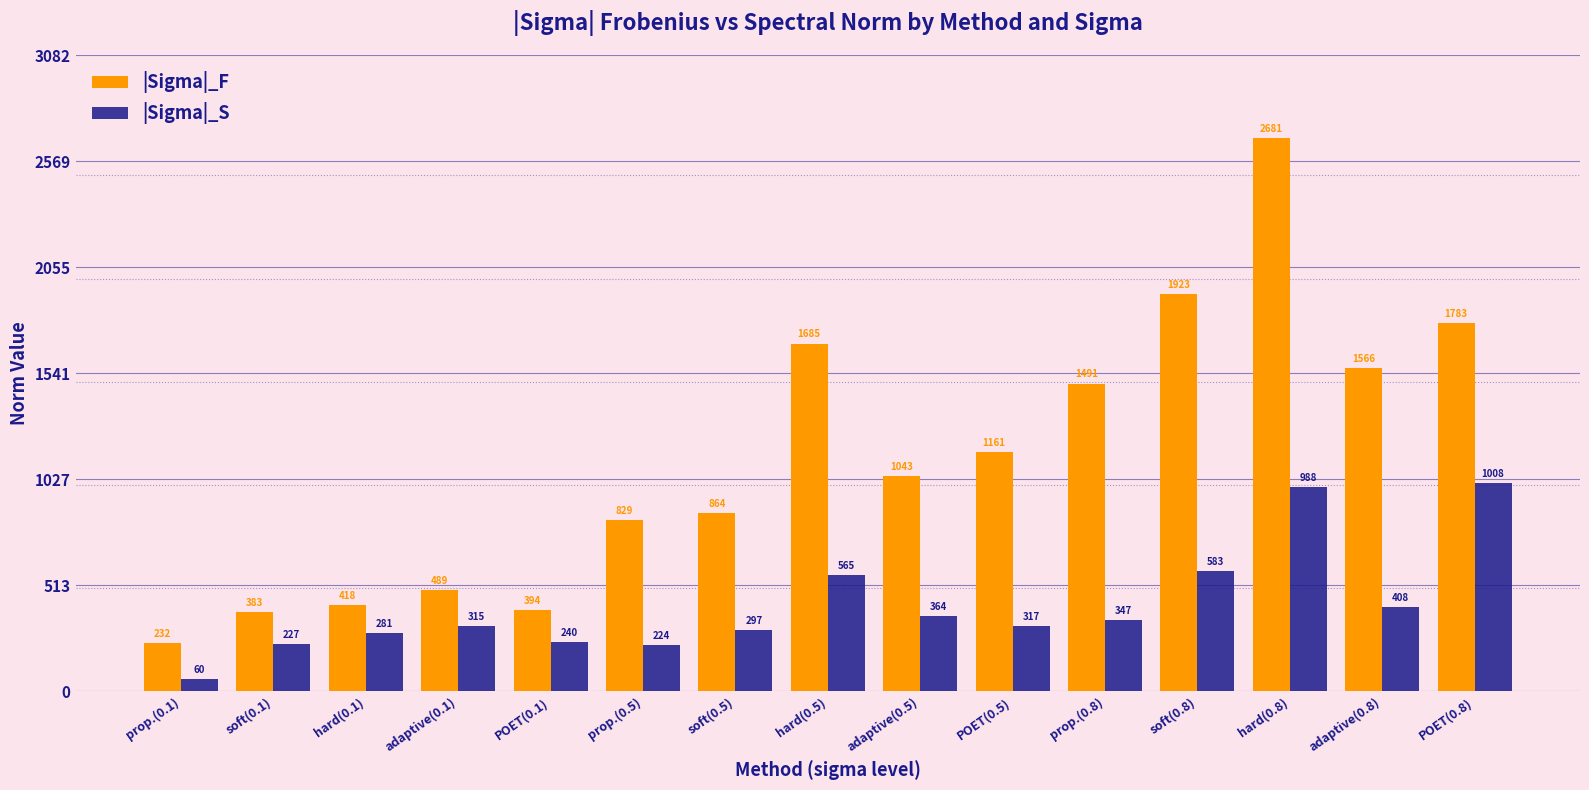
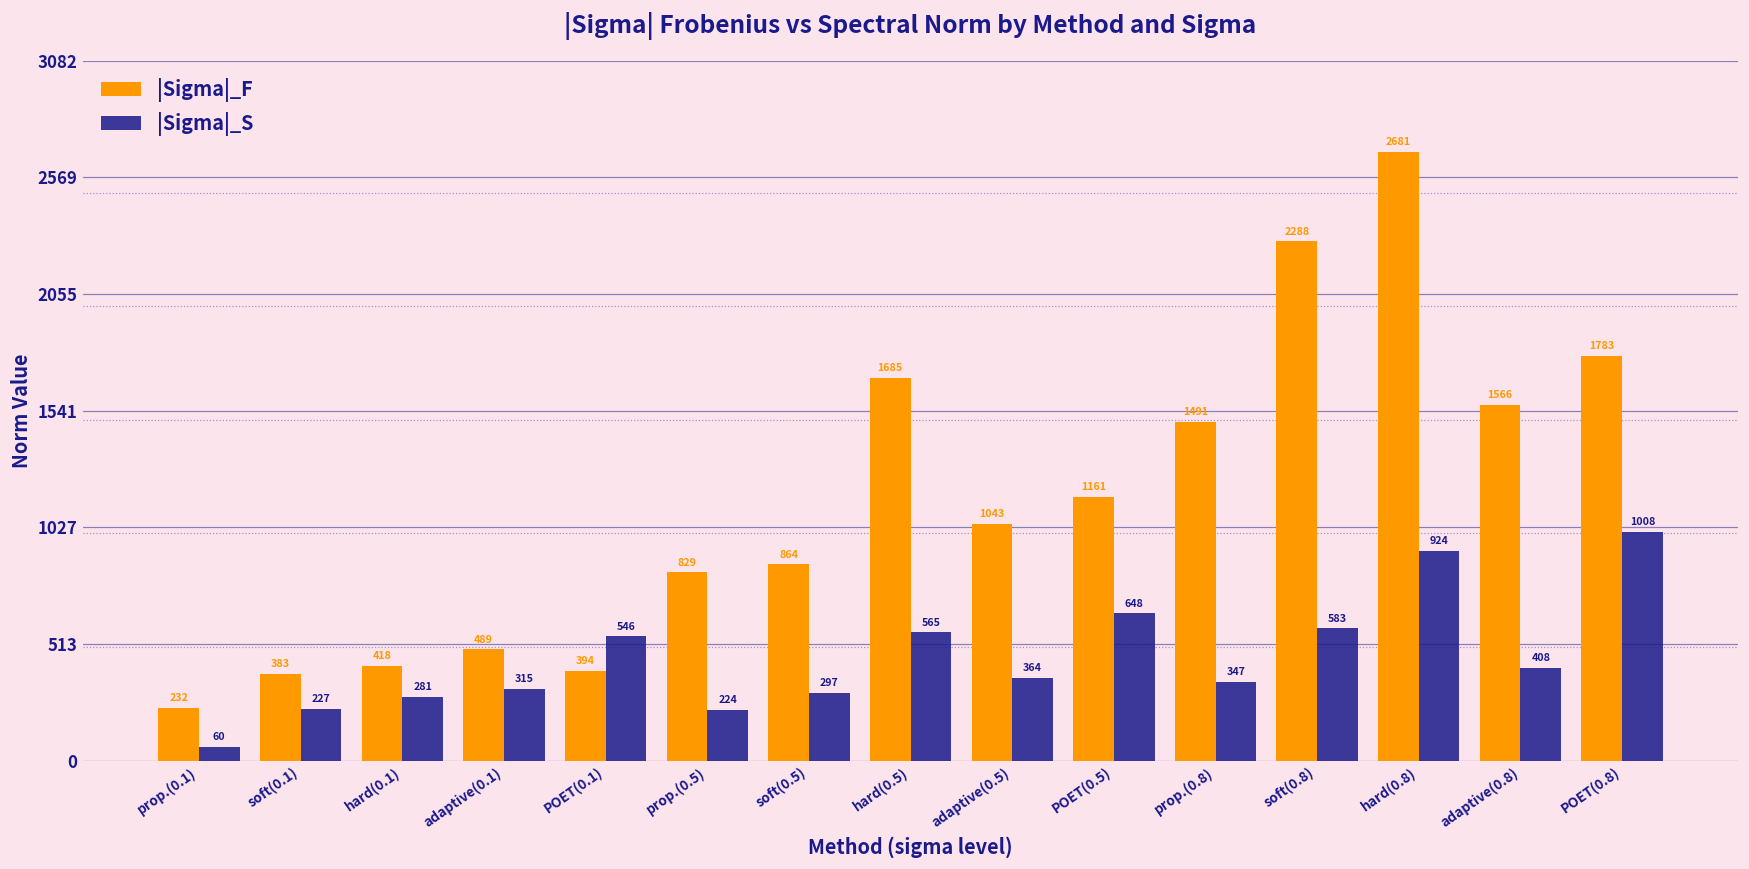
  {
    "|Sigma|_F": {
      "prop.(0.1)": 232,
      "soft(0.1)": 383,
      "hard(0.1)": 418,
      "adaptive(0.1)": 489,
      "POET(0.1)": 394,
      "prop.(0.5)": 829,
      "soft(0.5)": 864,
      "hard(0.5)": 1685,
      "adaptive(0.5)": 1043,
      "POET(0.5)": 1161,
      "prop.(0.8)": 1491,
-     "soft(0.8)": 1923,
+     "soft(0.8)": 2288,
      "hard(0.8)": 2681,
      "adaptive(0.8)": 1566,
      "POET(0.8)": 1783
    },
    "|Sigma|_S": {
      "prop.(0.1)": 60,
      "soft(0.1)": 227,
      "hard(0.1)": 281,
      "adaptive(0.1)": 315,
-     "POET(0.1)": 240,
+     "POET(0.1)": 546,
      "prop.(0.5)": 224,
      "soft(0.5)": 297,
      "hard(0.5)": 565,
      "adaptive(0.5)": 364,
-     "POET(0.5)": 317,
+     "POET(0.5)": 648,
      "prop.(0.8)": 347,
      "soft(0.8)": 583,
-     "hard(0.8)": 988,
+     "hard(0.8)": 924,
      "adaptive(0.8)": 408,
      "POET(0.8)": 1008
    }
  }
